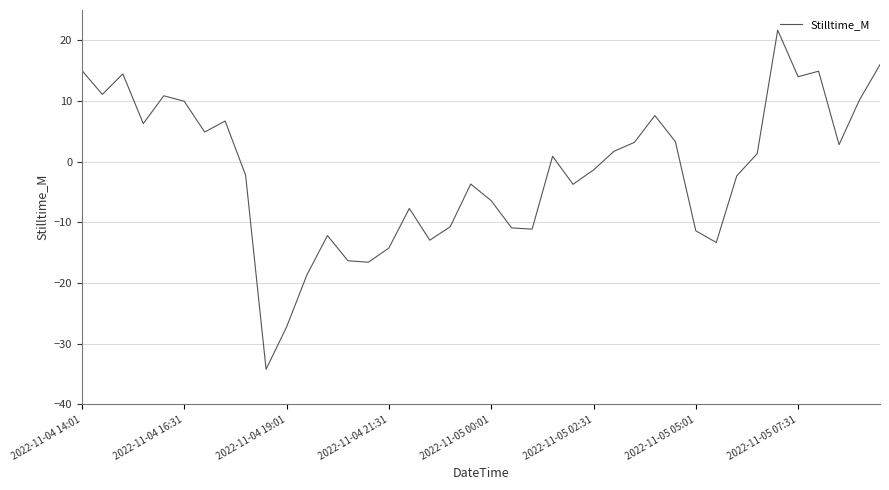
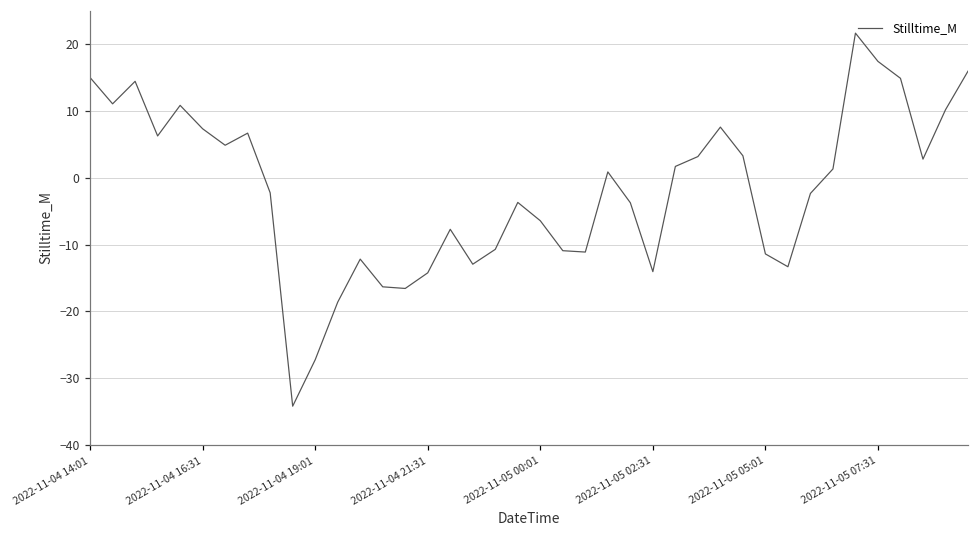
  {
    "2022-11-04 14:01": 15,
-   "2022-11-04 16:31": 10,
+   "2022-11-04 16:31": 7,
    "2022-11-04 19:01": -27,
    "2022-11-04 21:31": -14,
    "2022-11-05 00:01": -6,
-   "2022-11-05 02:31": -1,
+   "2022-11-05 02:31": -14,
    "2022-11-05 05:01": -11,
-   "2022-11-05 07:31": 14
+   "2022-11-05 07:31": 17
  }
